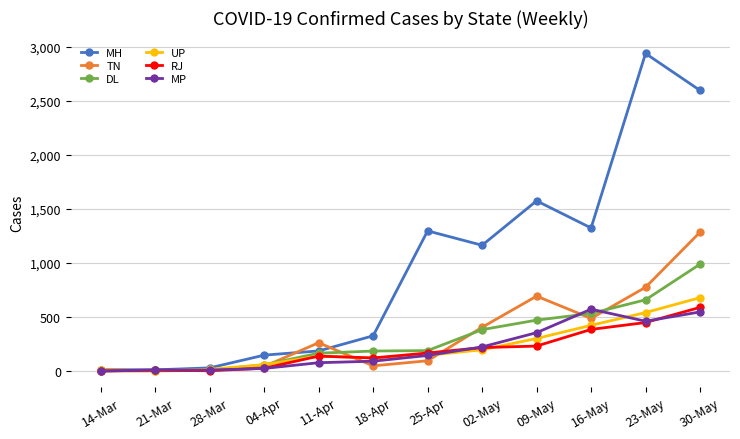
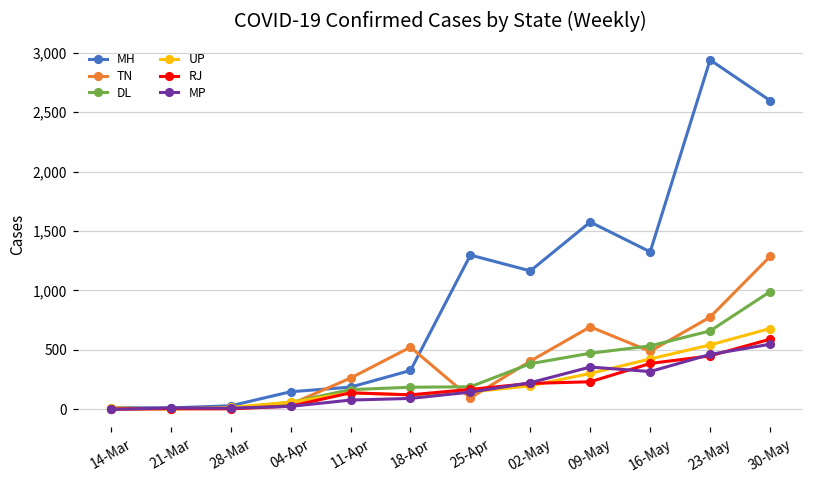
  {
    "MH": {
      "04-Apr": "150",
      "18-Apr": "330",
      "25-Apr": "1,300",
      "02-May": "1,170",
      "09-May": "1,580",
      "16-May": "1,330",
      "23-May": "2,940",
      "30-May": "2,600"
    },
    "TN": {
      "11-Apr": "260",
-     "18-Apr": "50",
+     "18-Apr": "520",
      "25-Apr": "100",
      "09-May": "690",
      "16-May": "490",
      "23-May": "780",
      "30-May": "1,290"
    },
    "DL": {
      "18-Apr": "190",
      "09-May": "470",
      "16-May": "530",
      "23-May": "660",
      "30-May": "990"
    },
    "UP": {
      "09-May": "300",
      "16-May": "420",
      "23-May": "540",
      "30-May": "680"
    },
    "RJ": {
      "09-May": "230",
      "16-May": "390",
      "30-May": "590"
    },
    "MP": {
      "11-Apr": "80",
      "18-Apr": "90",
      "09-May": "360",
-     "16-May": "570",
+     "16-May": "320",
      "30-May": "550"
    }
  }
